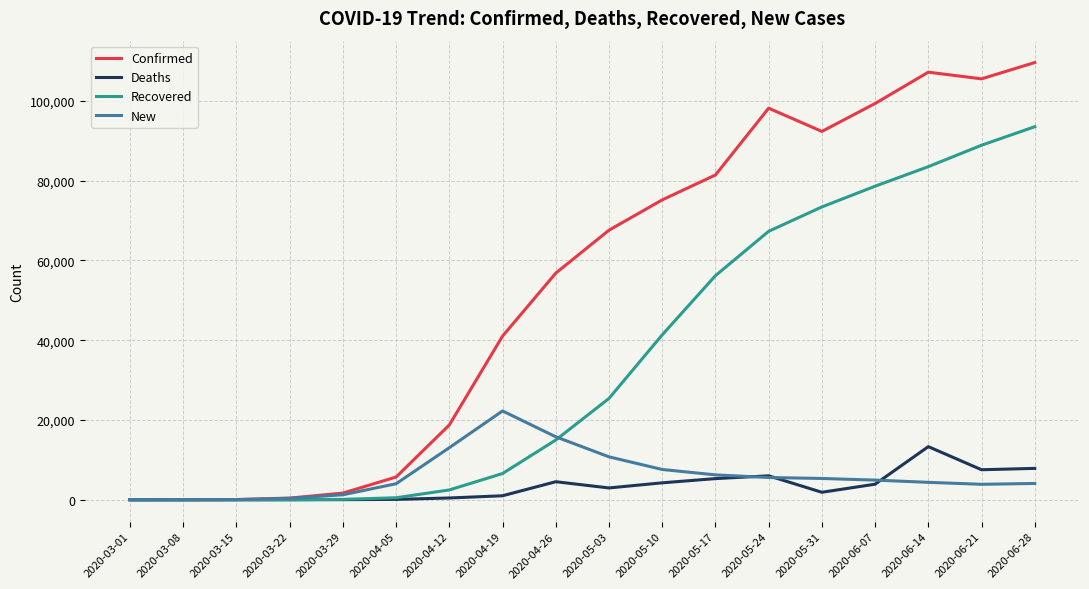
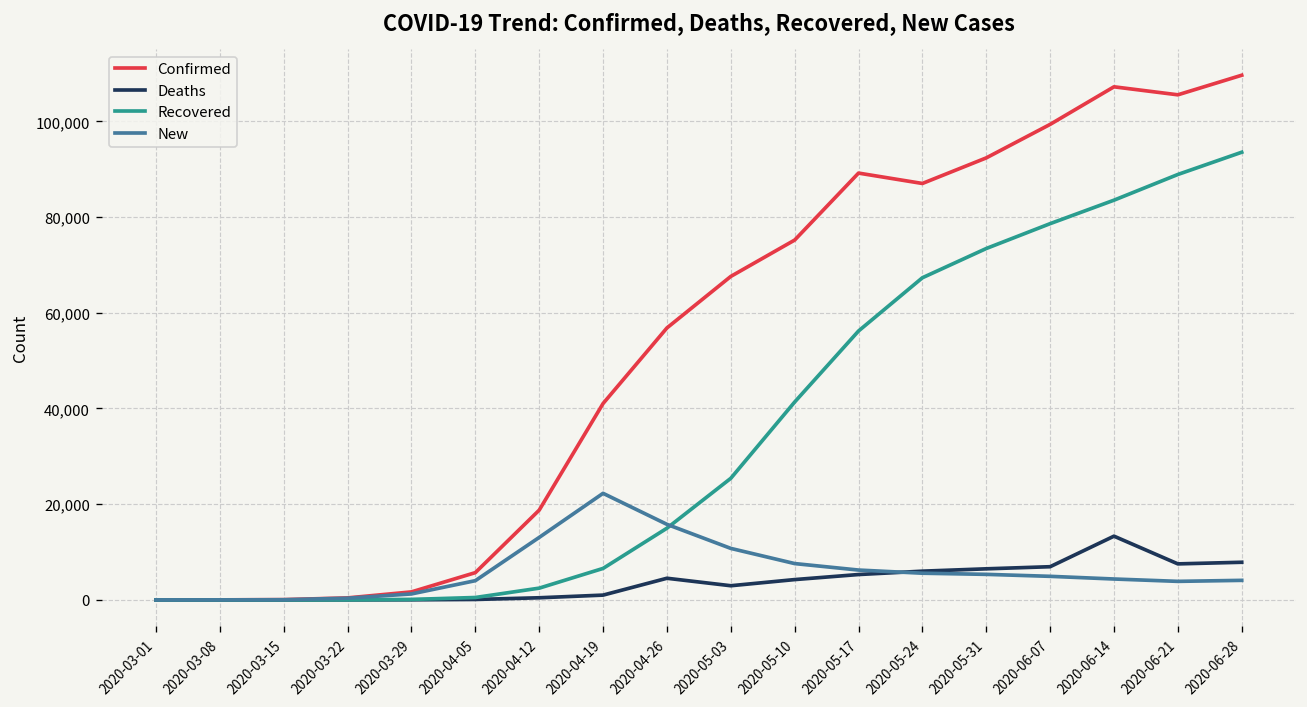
  {
    "Confirmed": {
      "2020-04-05": "6,000",
      "2020-04-12": "19,000",
      "2020-04-19": "41,000",
      "2020-04-26": "57,000",
      "2020-05-03": "68,000",
      "2020-05-10": "75,000",
-     "2020-05-17": "81,000",
-     "2020-05-24": "98,000",
+     "2020-05-17": "89,000",
+     "2020-05-24": "87,000",
      "2020-05-31": "92,000",
      "2020-06-07": "99,000",
      "2020-06-14": "107,000",
      "2020-06-21": "106,000",
      "2020-06-28": "110,000"
    },
    "Deaths": {
      "2020-04-12": "0",
      "2020-04-19": "1,000",
      "2020-04-26": "5,000",
      "2020-05-03": "3,000",
      "2020-05-10": "4,000",
      "2020-05-17": "5,000",
-     "2020-05-31": "2,000",
-     "2020-06-07": "4,000",
+     "2020-05-31": "6,000",
+     "2020-06-07": "7,000",
      "2020-06-14": "13,000",
      "2020-06-21": "8,000",
      "2020-06-28": "8,000"
    }
  }
